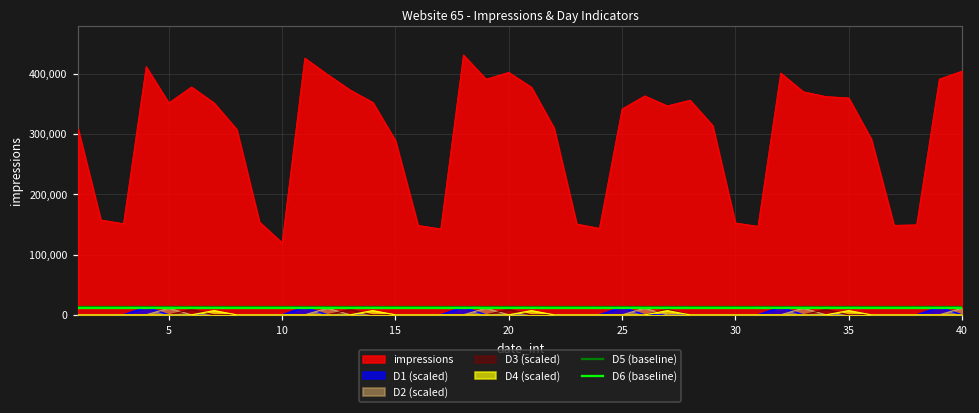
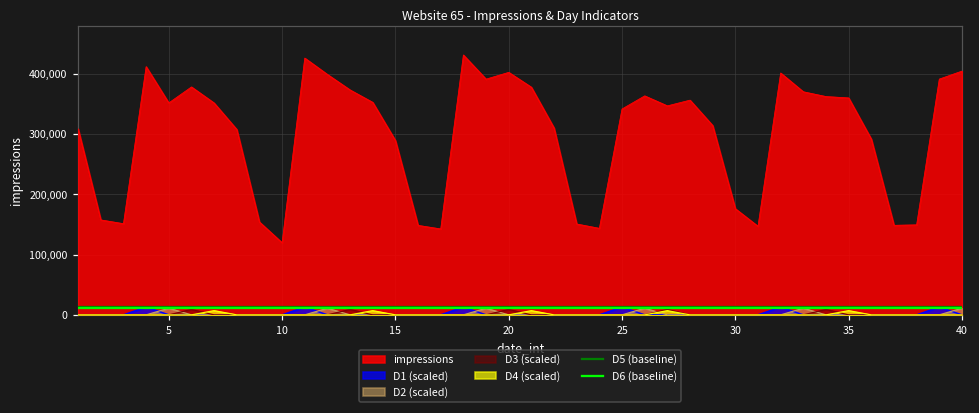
  {
    "impressions": {
      "5": "350,000",
      "10": "120,000",
      "15": "290,000",
      "20": "400,000",
      "25": "340,000",
-     "30": "150,000",
+     "30": "180,000",
      "35": "360,000",
      "40": "400,000"
    },
    "D1 (scaled)": {
      "25": "10,000"
    },
    "D2 (scaled)": {
      "5": "10,000",
      "40": "10,000"
    },
    "D3 (scaled)": {
      "20": "10,000"
    },
    "D4 (scaled)": {
      "35": "10,000"
    }
  }
